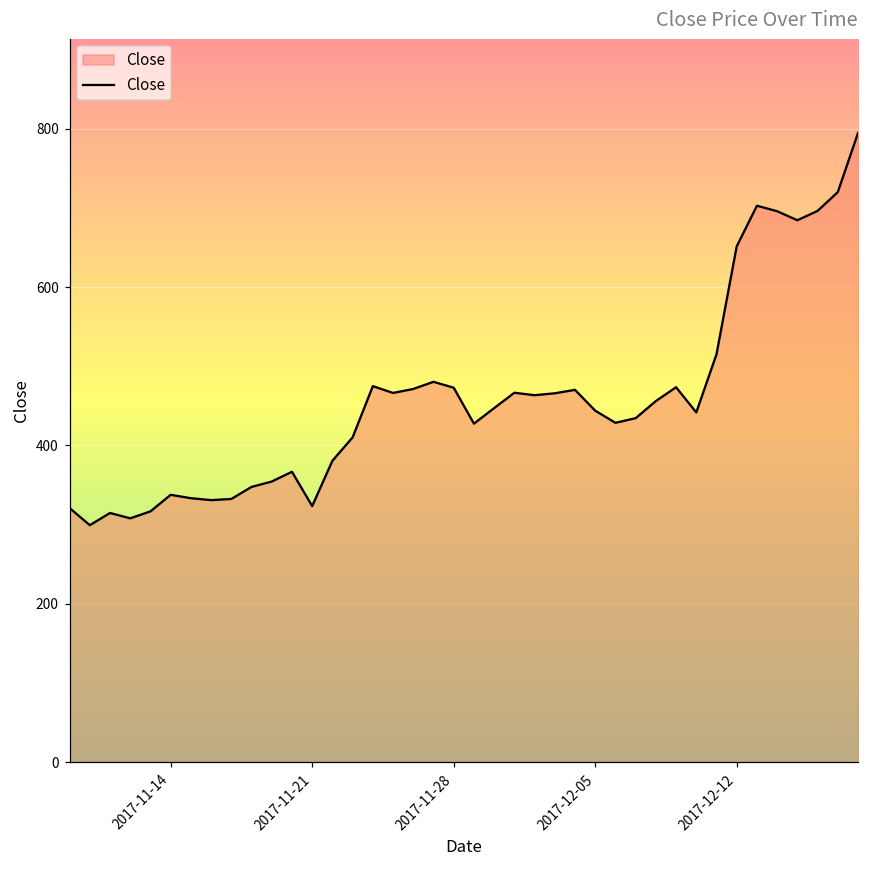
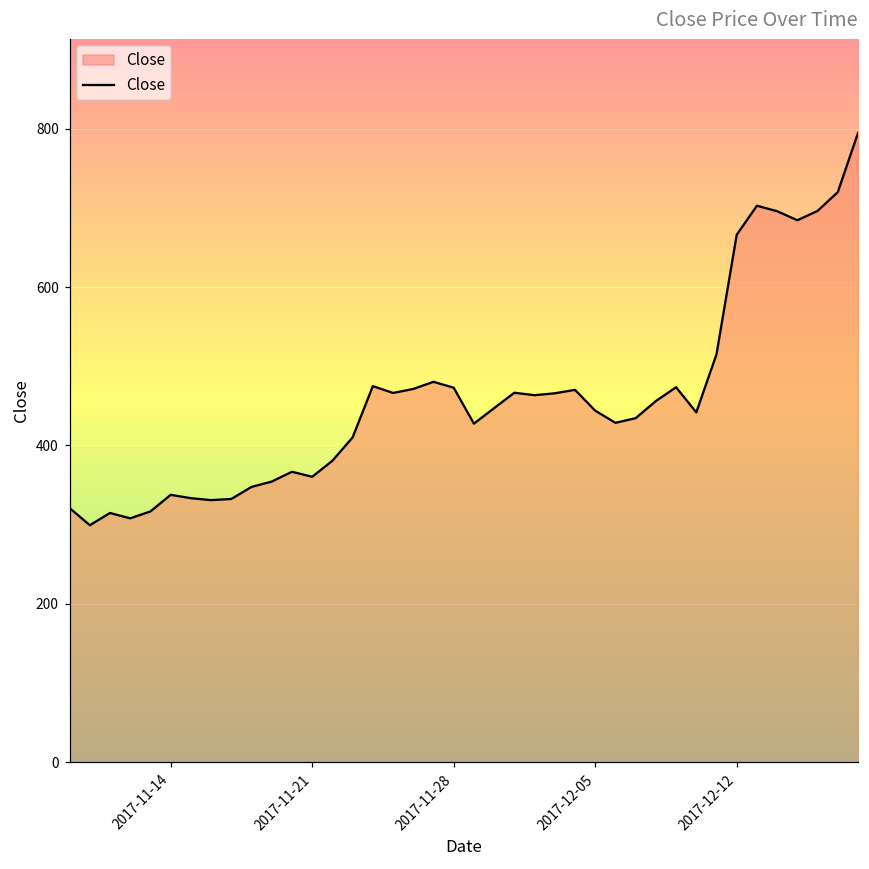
  {
    "2017-11-14": 340,
-   "2017-11-21": 320,
+   "2017-11-21": 360,
    "2017-11-28": 470,
    "2017-12-05": 440,
-   "2017-12-12": 650
+   "2017-12-12": 670
  }
